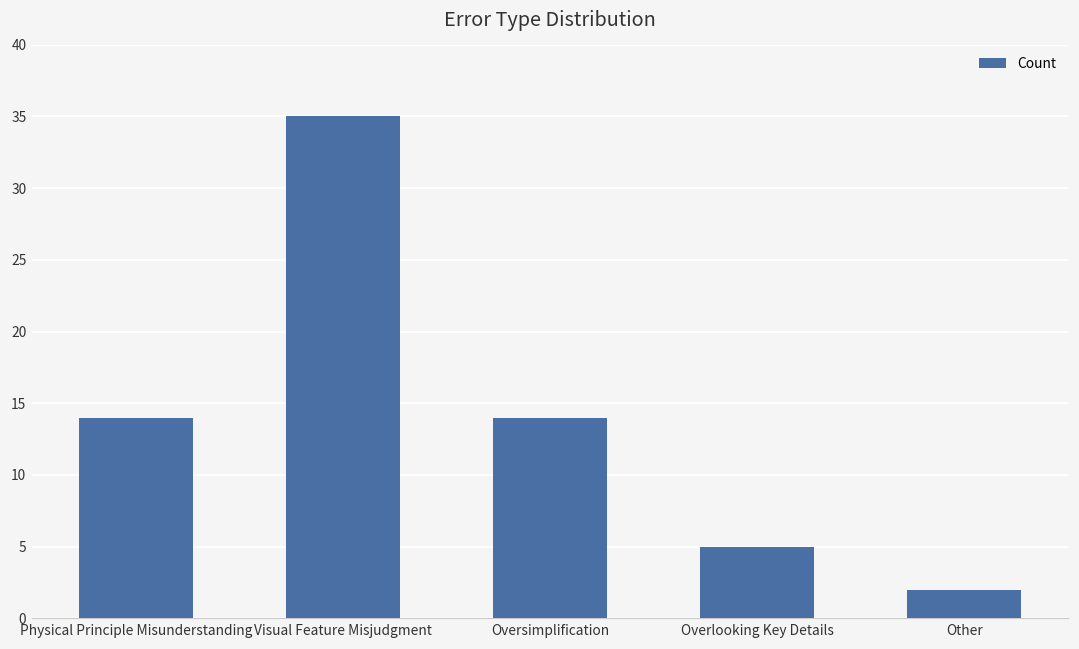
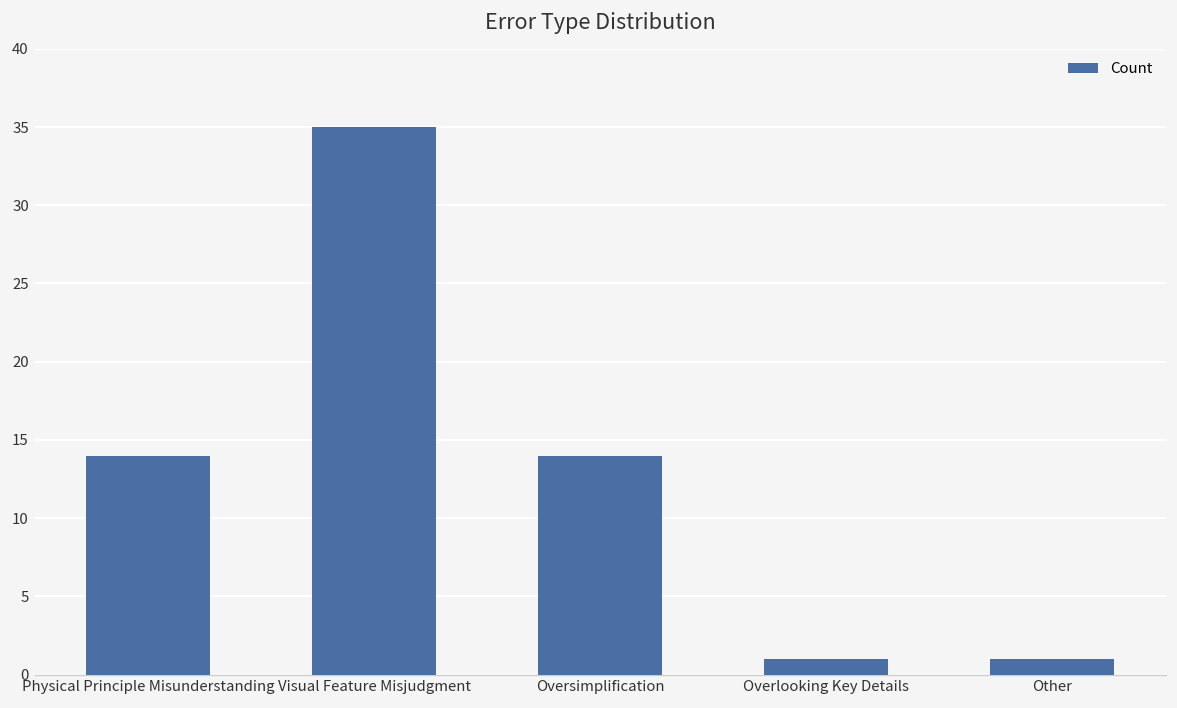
  {
    "Physical Principle Misunderstanding": 14,
    "Visual Feature Misjudgment": 35,
    "Oversimplification": 14,
-   "Overlooking Key Details": 5,
-   "Other": 2
+   "Overlooking Key Details": 1,
+   "Other": 1
  }
